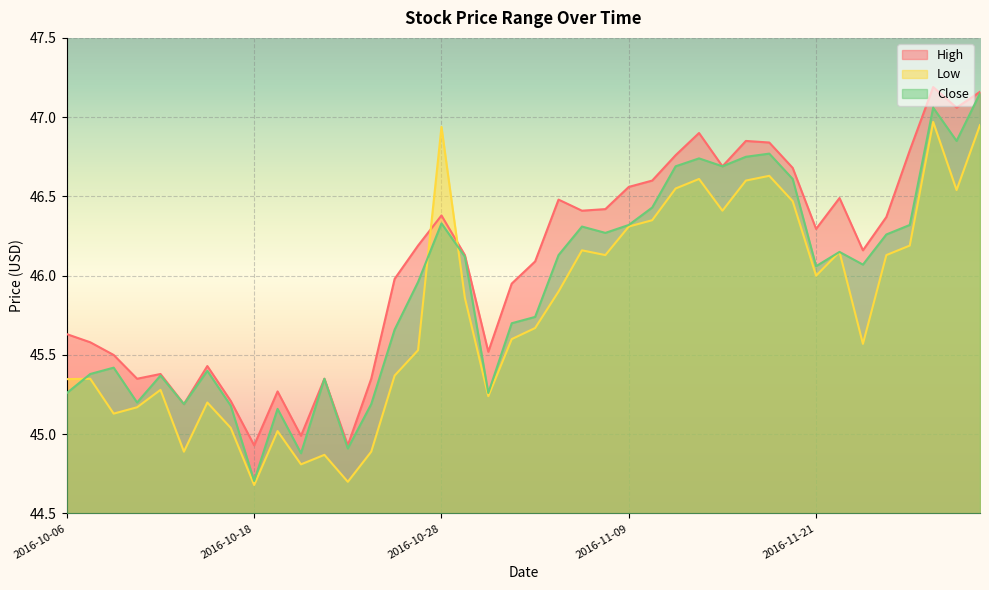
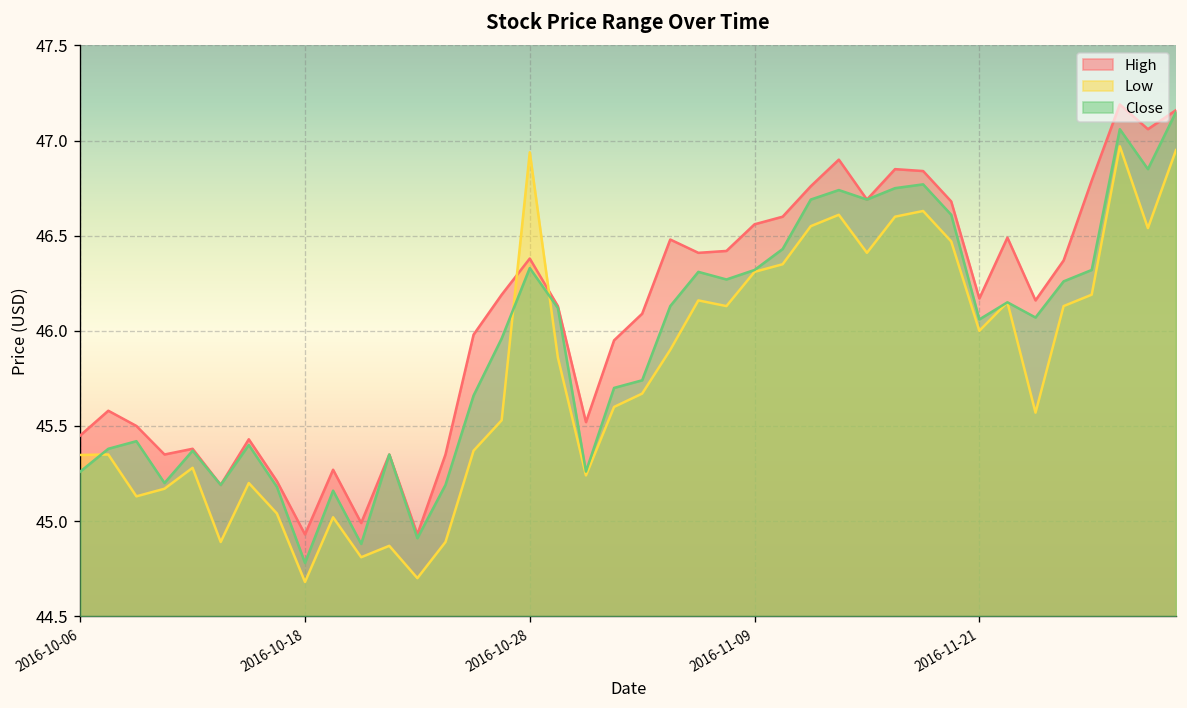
  {
    "High": {
-     "2016-10-06": 45.63,
+     "2016-10-06": 45.45,
      "2016-10-18": 44.93,
      "2016-10-28": 46.38,
      "2016-11-09": 46.56,
-     "2016-11-21": 46.30
+     "2016-11-21": 46.17
    },
    "Low": {
      "2016-10-06": 45.35,
      "2016-10-18": 44.68,
      "2016-10-28": 46.94,
      "2016-11-21": 46.00
    },
    "Close": {
      "2016-10-06": 45.26,
-     "2016-10-18": 44.71,
+     "2016-10-18": 44.78,
      "2016-10-28": 46.33,
      "2016-11-21": 46.06
    }
  }
